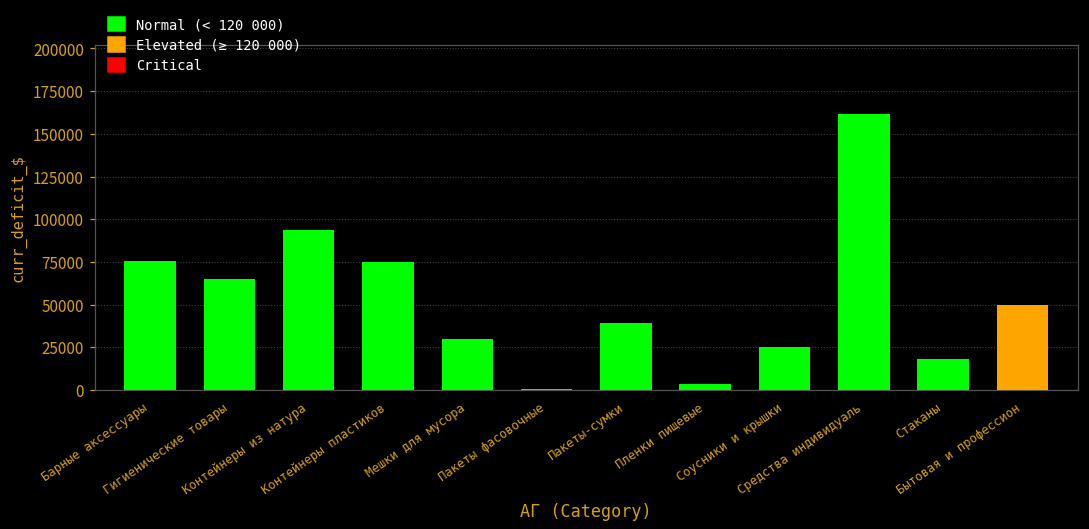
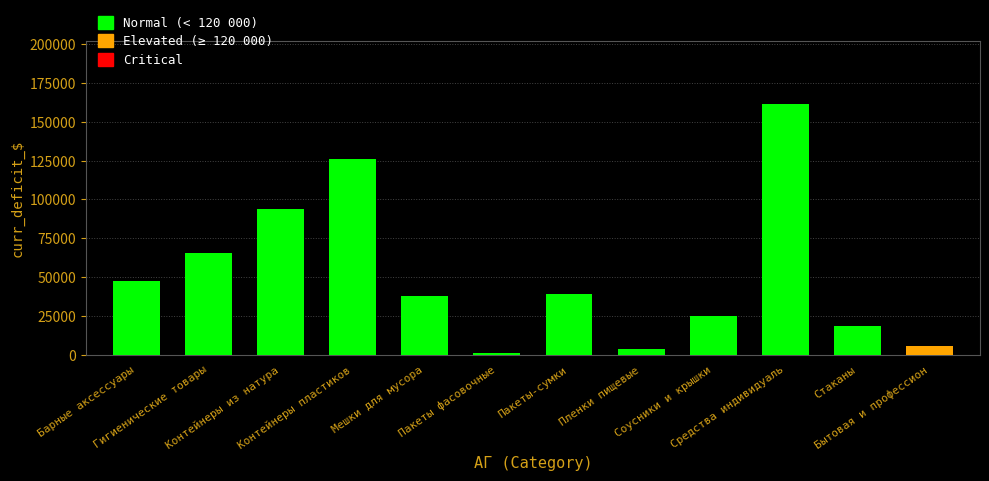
  {
-   "Барные аксессуары": 76000,
+   "Барные аксессуары": 47000,
    "Гигиенические товары": 65000,
    "Контейнеры из натура": 94000,
-   "Контейнеры пластиков": 75000,
-   "Мешки для мусора": 30000,
+   "Контейнеры пластиков": 126000,
+   "Мешки для мусора": 38000,
    "Пакеты-сумки": 39000,
    "Пленки пищевые": 4000,
    "Соусники и крышки": 25000,
    "Средства индивидуаль": 162000,
    "Стаканы": 18000,
-   "Бытовая и профессион": 50000
+   "Бытовая и профессион": 6000
  }
